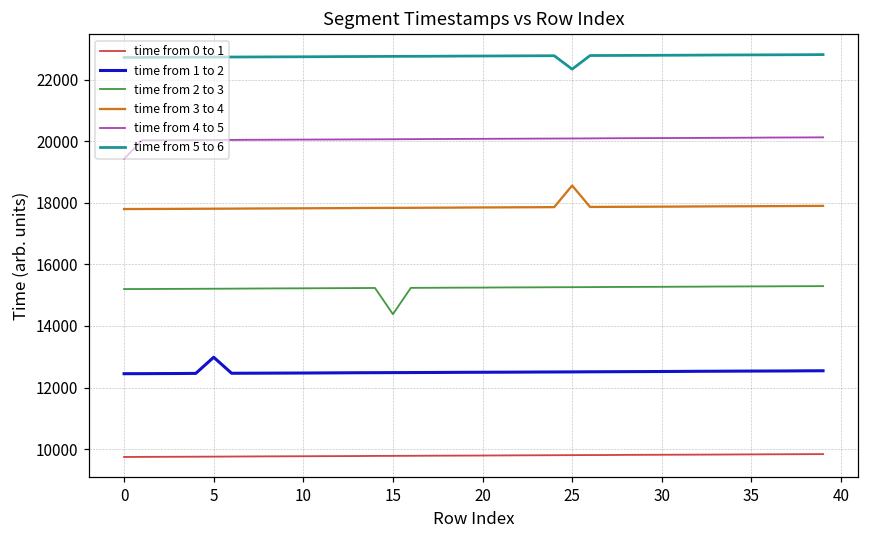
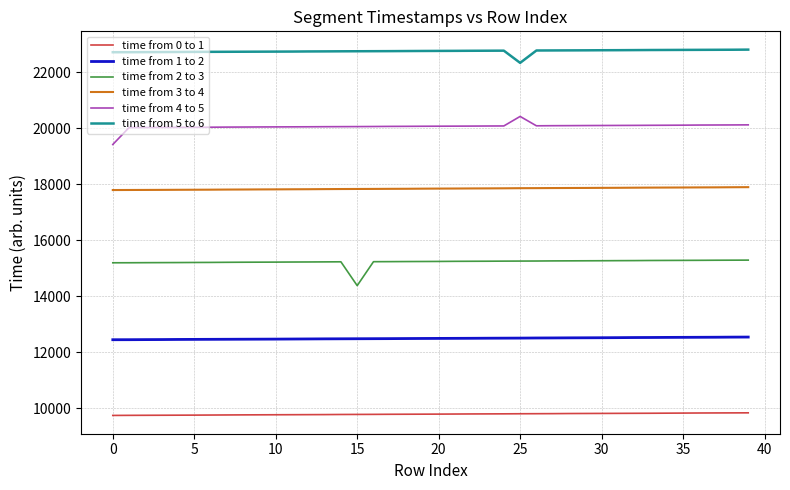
  {
    "time from 0 to 1": {
      "0": 9700,
      "5": 9800,
      "10": 9800,
      "15": 9800,
      "20": 9800,
      "25": 9800,
      "30": 9800,
      "35": 9800
    },
    "time from 1 to 2": {
      "0": 12400,
-     "5": 13000,
+     "5": 12500,
      "10": 12500,
      "15": 12500,
      "20": 12500,
      "25": 12500,
      "30": 12500,
      "35": 12500
    },
    "time from 2 to 3": {
      "0": 15200,
      "5": 15200,
      "10": 15200,
      "15": 14400,
      "20": 15200,
      "25": 15300,
      "30": 15300,
      "35": 15300
    },
    "time from 3 to 4": {
      "0": 17800,
      "5": 17800,
      "10": 17800,
      "15": 17800,
      "20": 17800,
-     "25": 18600,
+     "25": 17900,
      "30": 17900,
      "35": 17900
    },
    "time from 4 to 5": {
      "0": 19400,
      "10": 20100,
      "15": 20100,
      "20": 20100,
-     "25": 20100,
+     "25": 20400,
      "30": 20100,
      "35": 20100
    },
    "time from 5 to 6": {
      "10": 22700,
      "15": 22800,
      "20": 22800,
      "25": 22300,
      "30": 22800,
      "35": 22800
    }
  }
